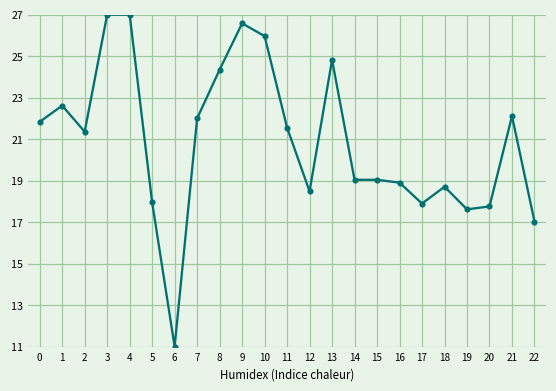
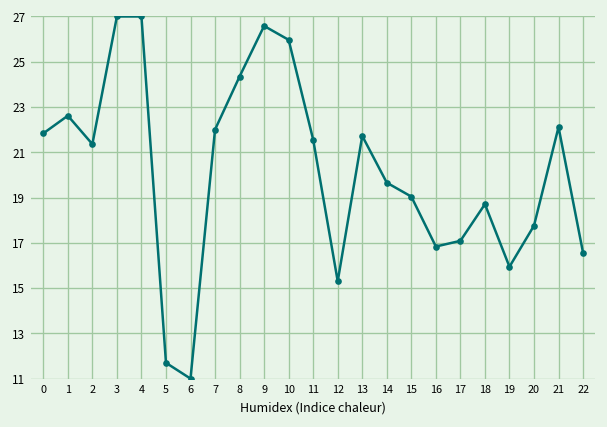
  {
    "0": 21.8,
    "1": 22.6,
    "2": 21.4,
    "3": 27.0,
    "4": 27.0,
-   "5": 18.0,
+   "5": 11.7,
    "6": 11.0,
    "7": 22.0,
    "8": 24.3,
    "9": 26.6,
    "10": 26.0,
    "11": 21.6,
-   "12": 18.5,
-   "13": 24.8,
-   "14": 19.0,
+   "12": 15.3,
+   "13": 21.7,
+   "14": 19.7,
    "15": 19.0,
-   "16": 18.9,
-   "17": 17.9,
+   "16": 16.8,
+   "17": 17.1,
    "18": 18.7,
-   "19": 17.6,
+   "19": 15.9,
    "20": 17.8,
    "21": 22.1,
-   "22": 17.0
+   "22": 16.6
  }
